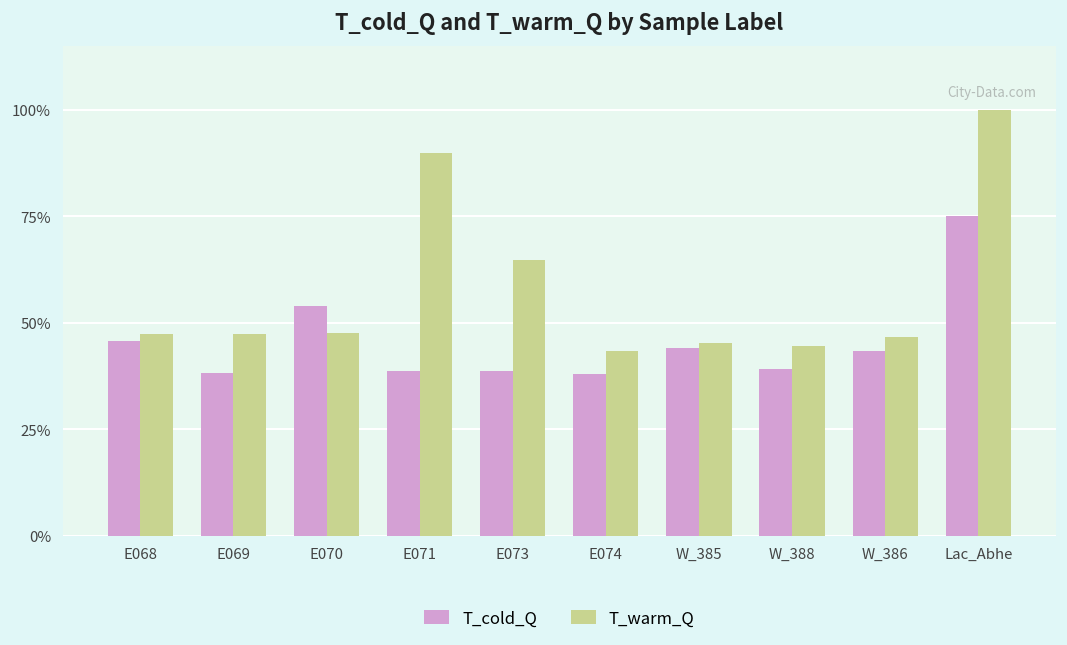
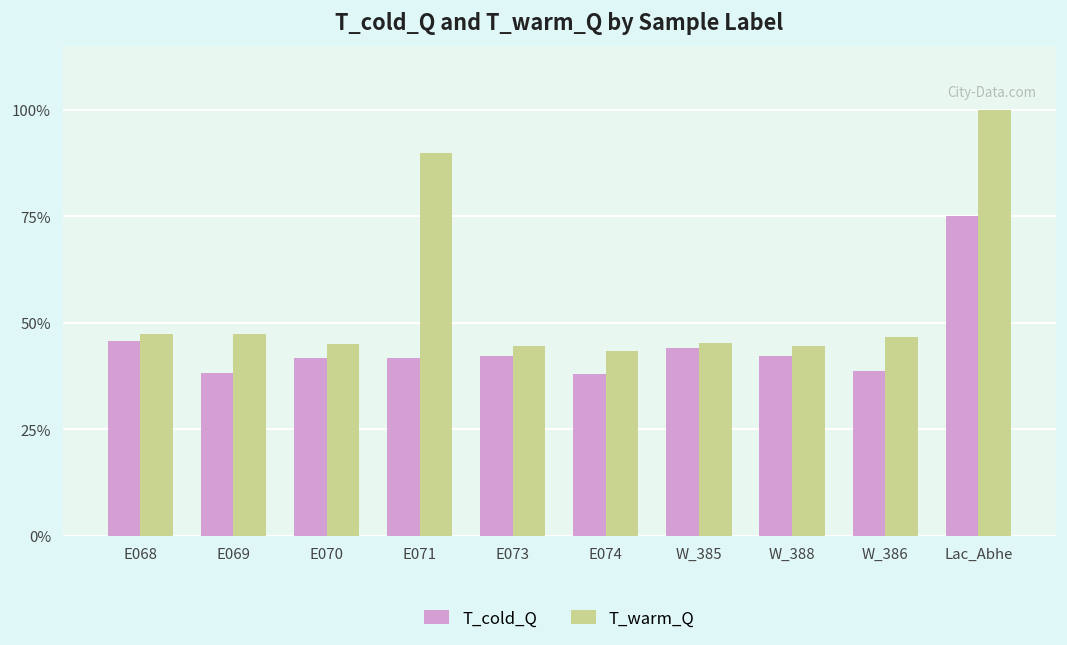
  {
    "T_cold_Q": {
      "E068": "46%",
      "E069": "38%",
-     "E070": "54%",
-     "E071": "39%",
-     "E073": "39%",
+     "E070": "42%",
+     "E071": "42%",
+     "E073": "42%",
      "E074": "38%",
      "W_385": "44%",
-     "W_388": "39%",
-     "W_386": "43%",
+     "W_388": "42%",
+     "W_386": "39%",
      "Lac_Abhe": "75%"
    },
    "T_warm_Q": {
      "E068": "47%",
      "E069": "47%",
-     "E070": "48%",
+     "E070": "45%",
      "E071": "90%",
-     "E073": "65%",
+     "E073": "45%",
      "E074": "43%",
      "W_385": "45%",
      "W_388": "44%",
      "W_386": "47%",
      "Lac_Abhe": "100%"
    }
  }
